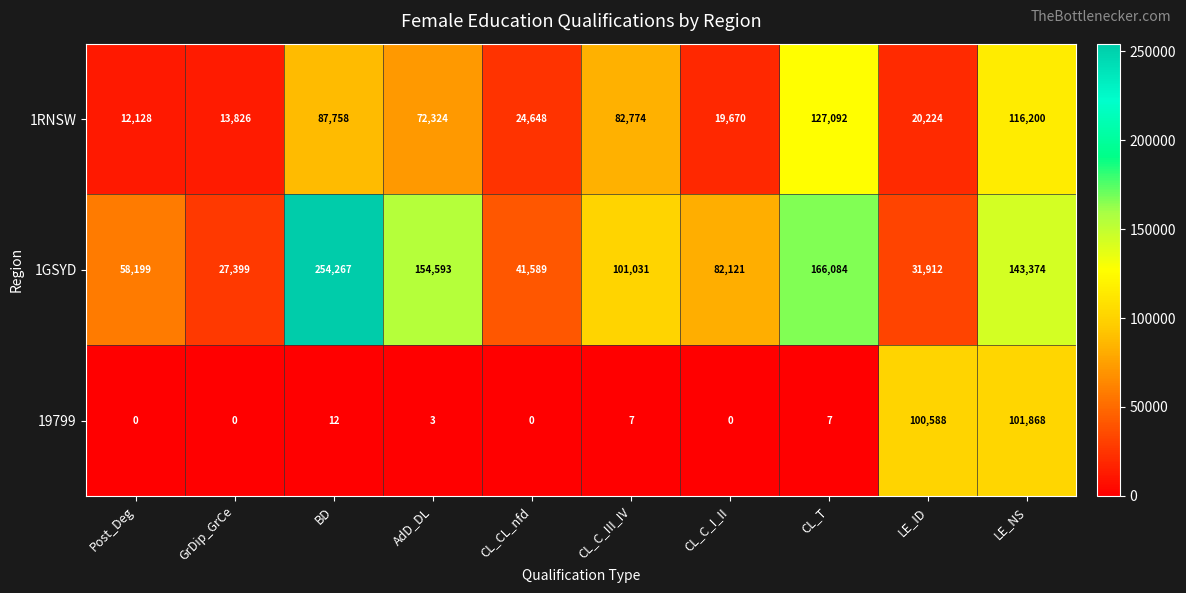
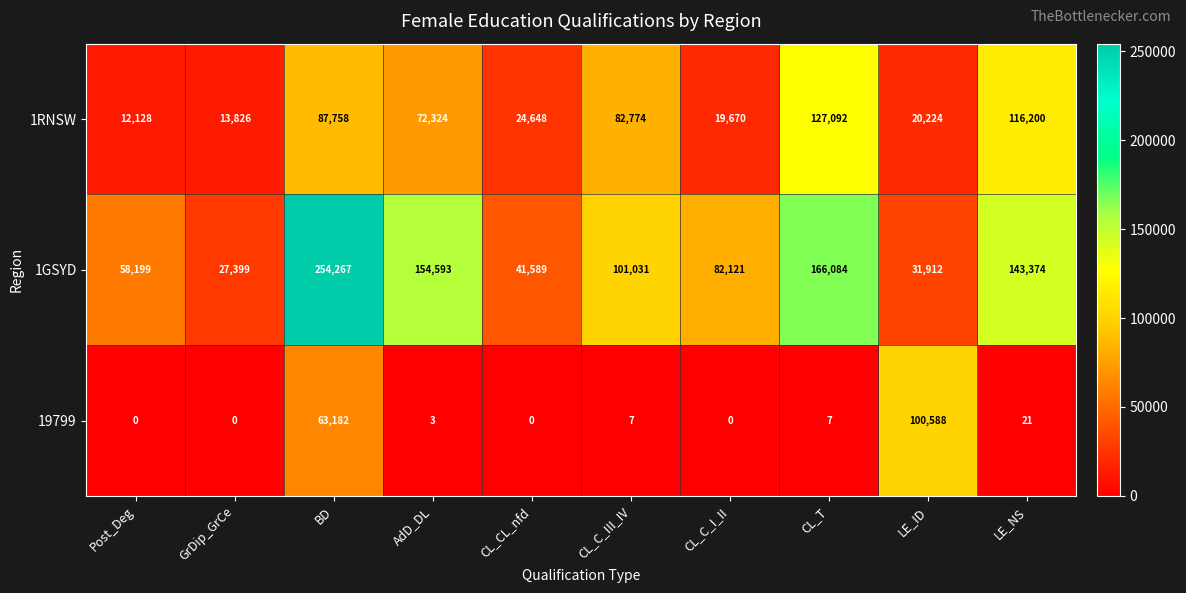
  {
    "1RNSW": {
      "Post_Deg": "12,128",
      "GrDip_GrCe": "13,826",
      "BD": "87,758",
      "AdD_DL": "72,324",
      "CL_CL_nfd": "24,648",
      "CL_C_III_IV": "82,774",
      "CL_C_I_II": "19,670",
      "CL_T": "127,092",
      "LE_ID": "20,224",
      "LE_NS": "116,200"
    },
    "1GSYD": {
      "Post_Deg": "58,199",
      "GrDip_GrCe": "27,399",
      "BD": "254,267",
      "AdD_DL": "154,593",
      "CL_CL_nfd": "41,589",
      "CL_C_III_IV": "101,031",
      "CL_C_I_II": "82,121",
      "CL_T": "166,084",
      "LE_ID": "31,912",
      "LE_NS": "143,374"
    },
    "19799": {
      "Post_Deg": "0",
      "GrDip_GrCe": "0",
-     "BD": "12",
+     "BD": "63,182",
      "AdD_DL": "3",
      "CL_CL_nfd": "0",
      "CL_C_III_IV": "7",
      "CL_C_I_II": "0",
      "CL_T": "7",
      "LE_ID": "100,588",
-     "LE_NS": "101,868"
+     "LE_NS": "21"
    }
  }
